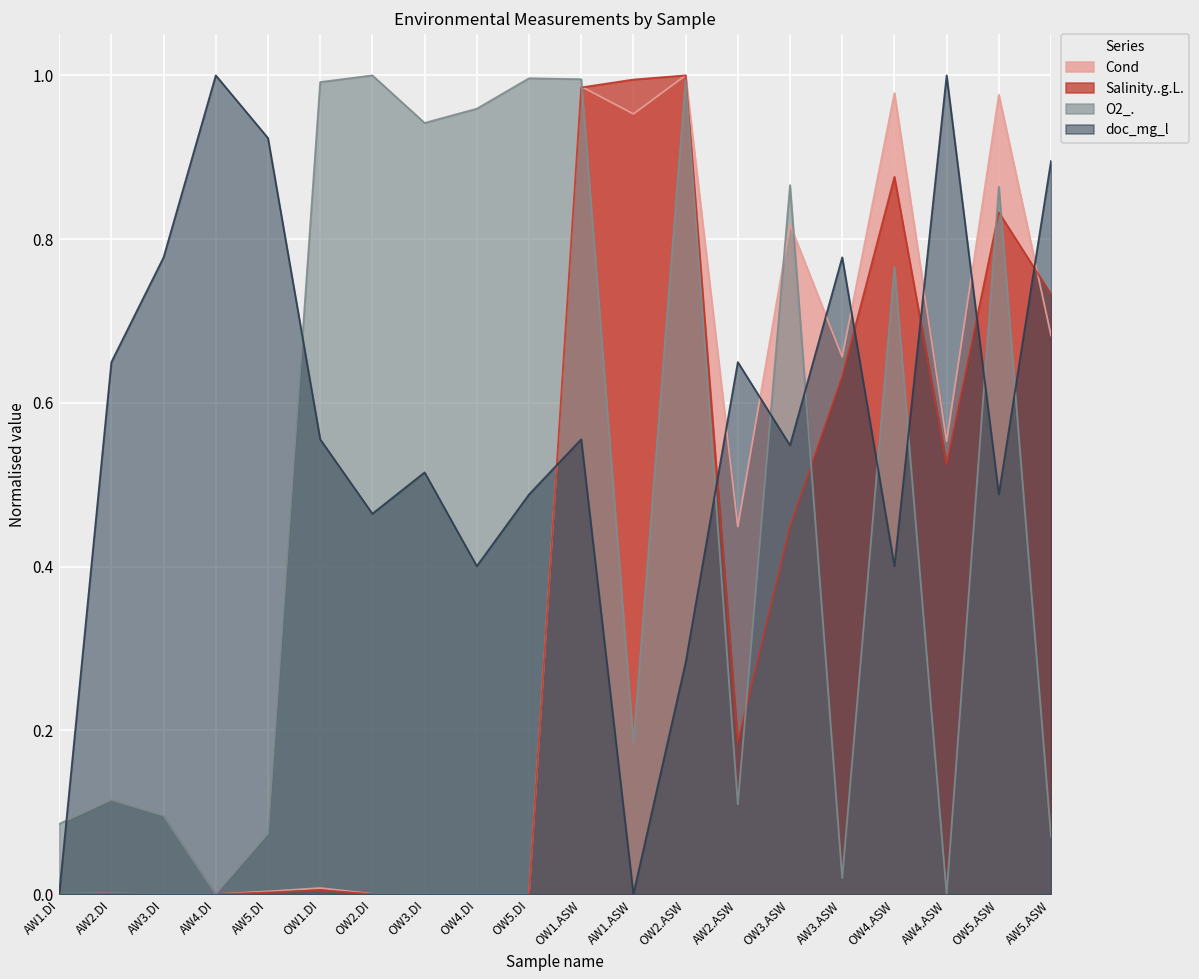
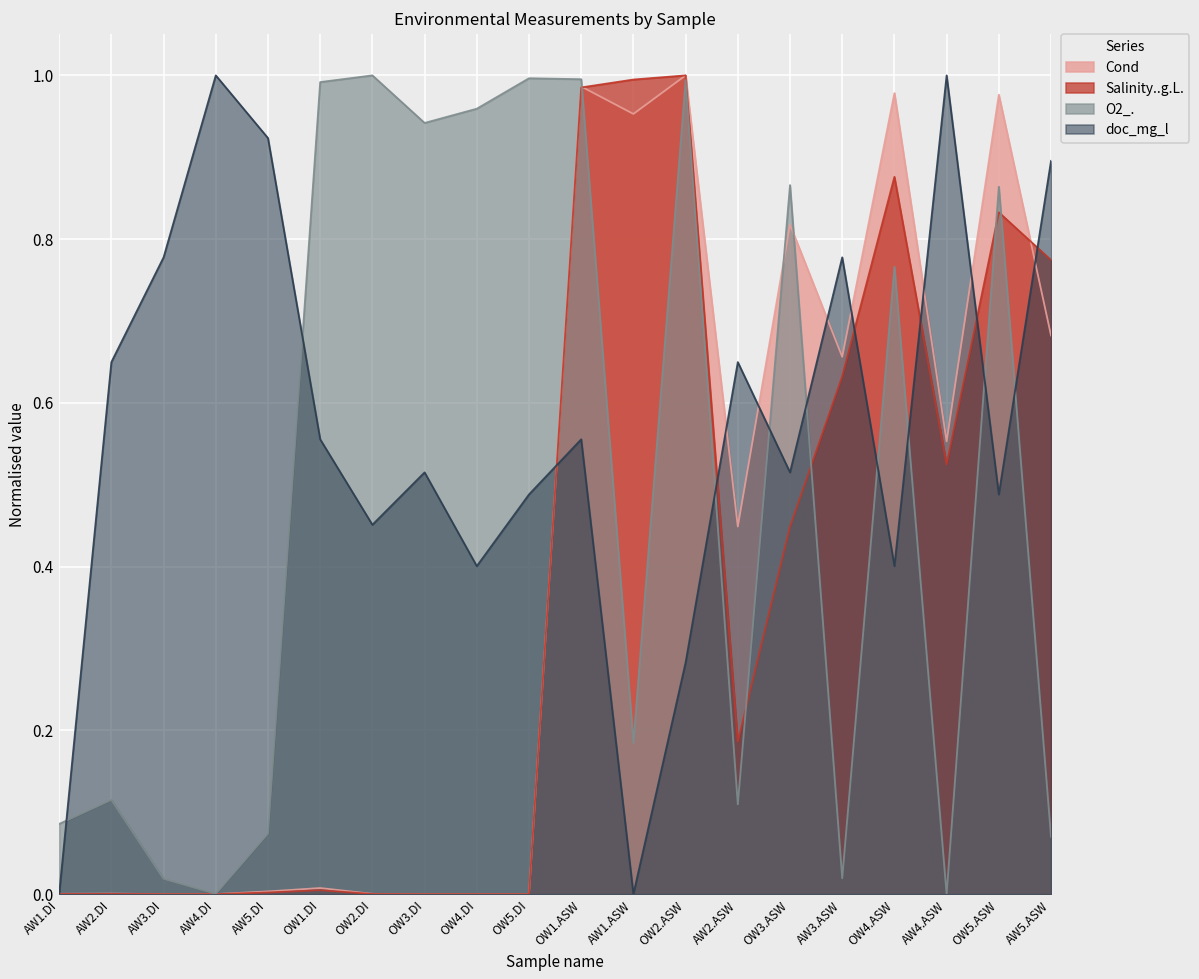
  {
    "Cond": {
      "AW1.ASW": 0.95,
      "AW2.ASW": 0.45,
      "OW3.ASW": 0.82,
      "AW3.ASW": 0.66,
      "OW4.ASW": 0.98,
      "AW4.ASW": 0.55,
      "OW5.ASW": 0.98,
      "AW5.ASW": 0.68
    },
    "Salinity..g.L.": {
      "AW1.ASW": 0.99,
      "AW2.ASW": 0.19,
      "OW3.ASW": 0.45,
      "AW3.ASW": 0.63,
      "OW4.ASW": 0.88,
      "AW4.ASW": 0.52,
      "OW5.ASW": 0.83,
-     "AW5.ASW": 0.73
+     "AW5.ASW": 0.77
    },
    "O2_.": {
      "AW1.DI": 0.09,
      "AW2.DI": 0.12,
-     "AW3.DI": 0.10,
+     "AW3.DI": 0.02,
      "AW5.DI": 0.07,
      "OW1.DI": 0.99,
      "OW2.DI": 1.00,
      "OW3.DI": 0.94,
      "OW4.DI": 0.96,
      "OW5.DI": 1.00,
      "OW1.ASW": 1.00,
      "AW1.ASW": 0.18,
      "OW2.ASW": 0.99,
      "AW2.ASW": 0.11,
      "OW3.ASW": 0.87,
      "AW3.ASW": 0.02,
      "OW4.ASW": 0.77,
      "AW4.ASW": 0.00,
      "OW5.ASW": 0.86,
      "AW5.ASW": 0.07
    },
    "doc_mg_l": {
      "AW2.DI": 0.65,
      "AW3.DI": 0.78,
      "AW4.DI": 1.00,
      "AW5.DI": 0.92,
      "OW1.DI": 0.56,
-     "OW2.DI": 0.46,
+     "OW2.DI": 0.45,
      "OW3.DI": 0.52,
      "OW4.DI": 0.40,
      "OW5.DI": 0.49,
      "OW1.ASW": 0.56,
      "AW1.ASW": 0.00,
      "OW2.ASW": 0.28,
      "AW2.ASW": 0.65,
-     "OW3.ASW": 0.55,
+     "OW3.ASW": 0.52,
      "AW3.ASW": 0.78,
      "OW4.ASW": 0.40,
      "AW4.ASW": 1.00,
      "OW5.ASW": 0.49,
      "AW5.ASW": 0.90
    }
  }
